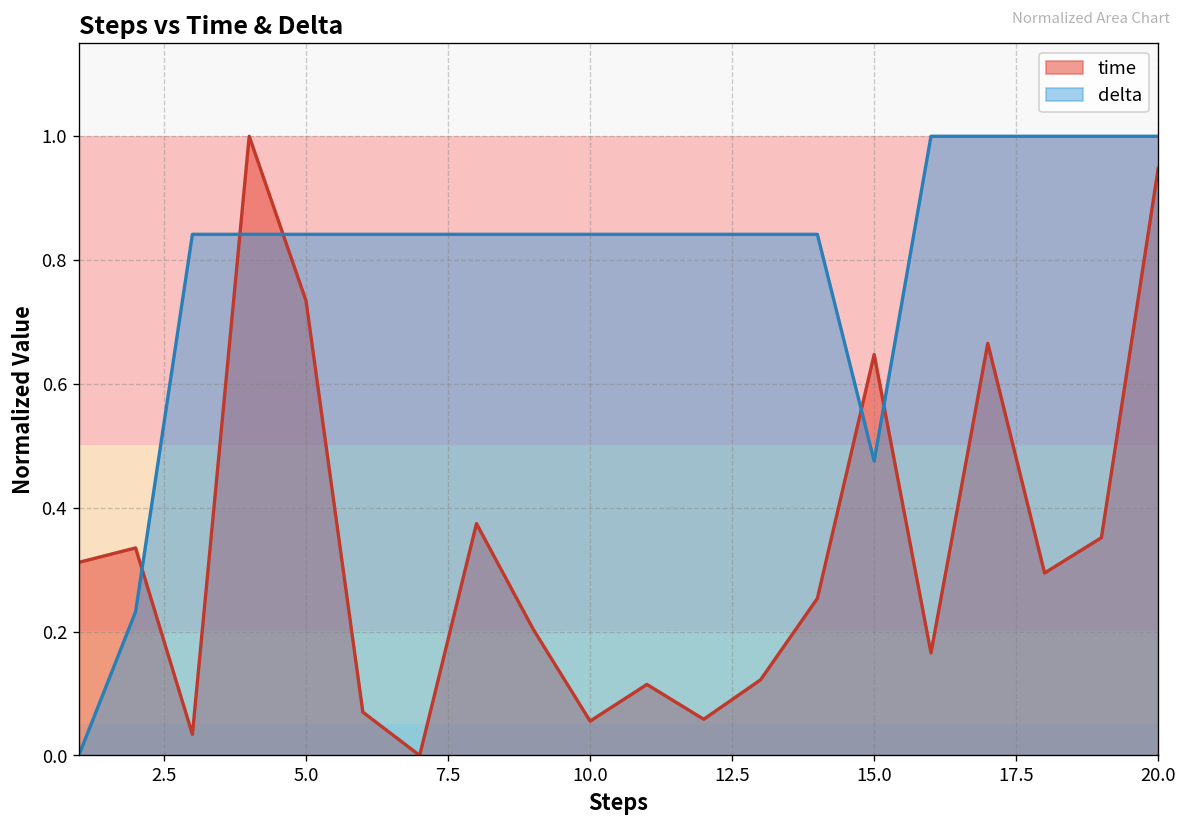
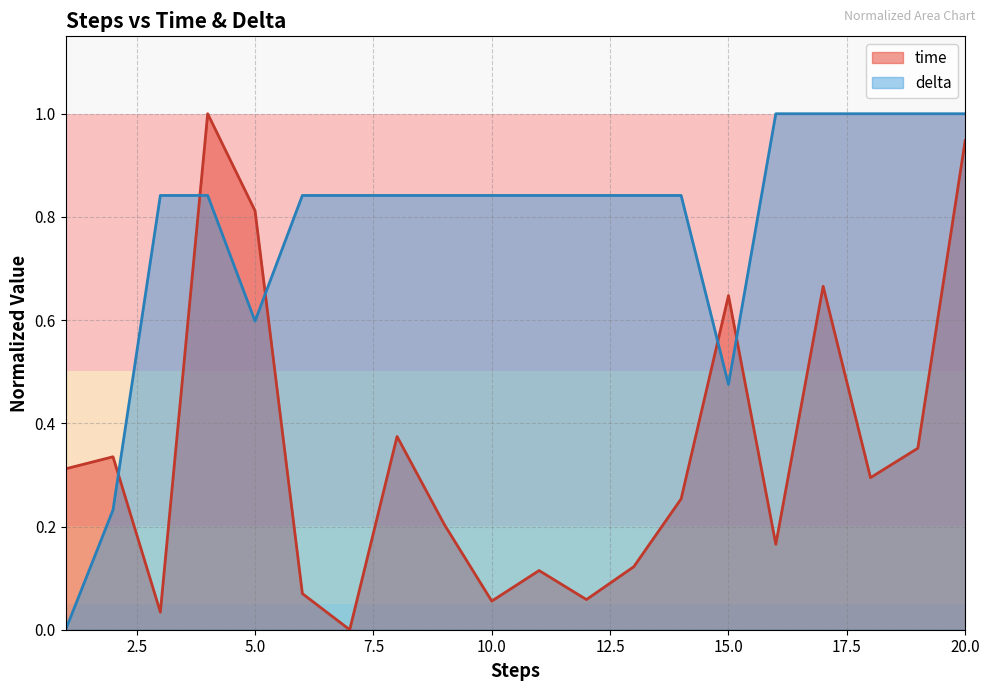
  {
    "time": {
-     "5.0": 0.73,
+     "5.0": 0.81,
      "10.0": 0.06,
      "15.0": 0.65,
      "20.0": 0.95
    },
    "delta": {
-     "5.0": 0.84,
+     "5.0": 0.60,
      "10.0": 0.84,
      "15.0": 0.48,
      "20.0": 1.00
    }
  }
